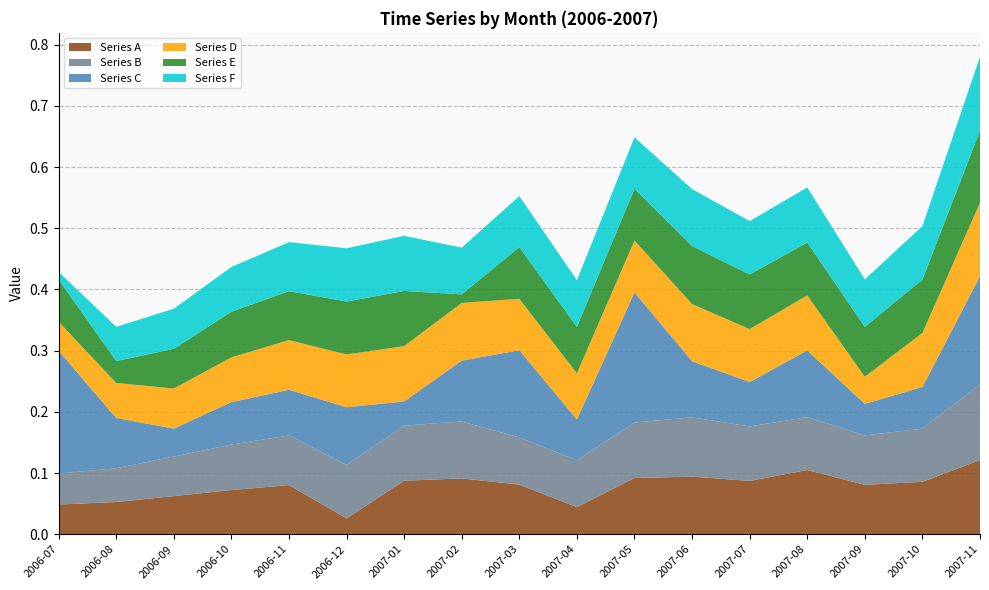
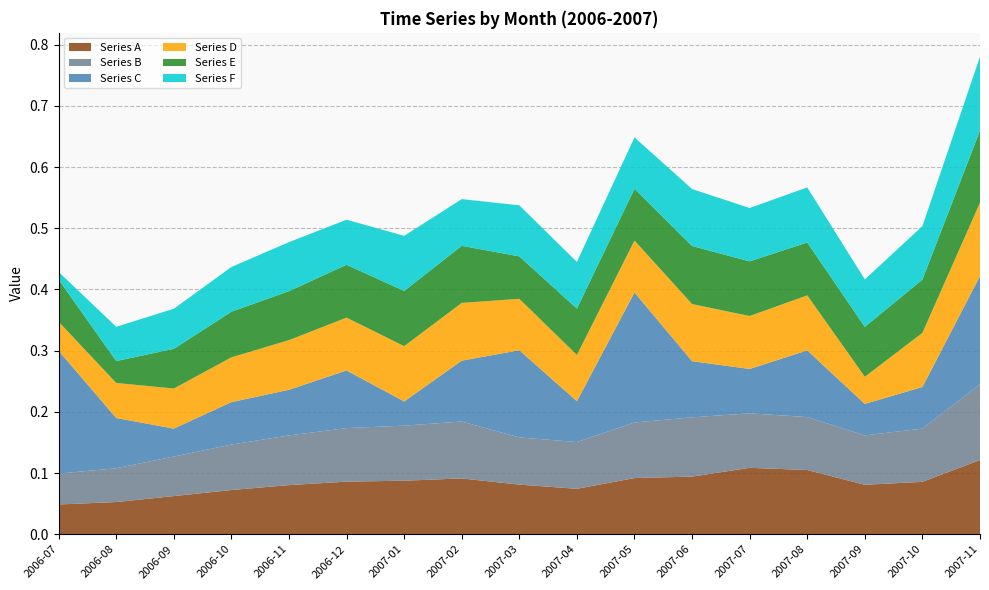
  {
    "Series A": {
      "2006-07": 0.05,
      "2006-08": 0.05,
      "2006-09": 0.06,
      "2006-10": 0.07,
      "2006-11": 0.08,
-     "2006-12": 0.03,
+     "2006-12": 0.09,
      "2007-01": 0.09,
      "2007-02": 0.09,
      "2007-03": 0.08,
-     "2007-04": 0.04,
+     "2007-04": 0.07,
      "2007-05": 0.09,
      "2007-06": 0.09,
-     "2007-07": 0.09,
+     "2007-07": 0.11,
      "2007-08": 0.10,
      "2007-09": 0.08,
      "2007-10": 0.09,
      "2007-11": 0.12
    },
    "Series D": {
      "2006-07": 0.05,
      "2006-08": 0.06,
      "2006-09": 0.07,
      "2006-10": 0.07,
      "2006-11": 0.08,
      "2006-12": 0.09,
      "2007-01": 0.09,
      "2007-02": 0.09,
      "2007-03": 0.08,
      "2007-04": 0.08,
      "2007-05": 0.08,
      "2007-06": 0.09,
      "2007-07": 0.09,
      "2007-08": 0.09,
      "2007-09": 0.04,
      "2007-10": 0.09,
      "2007-11": 0.12
    },
    "Series E": {
      "2006-07": 0.07,
      "2006-08": 0.04,
      "2006-09": 0.06,
      "2006-10": 0.07,
      "2006-11": 0.08,
      "2006-12": 0.09,
      "2007-01": 0.09,
-     "2007-02": 0.01,
-     "2007-03": 0.08,
+     "2007-02": 0.09,
+     "2007-03": 0.07,
      "2007-04": 0.08,
      "2007-05": 0.08,
      "2007-06": 0.09,
      "2007-07": 0.09,
      "2007-08": 0.09,
      "2007-09": 0.08,
      "2007-10": 0.09,
      "2007-11": 0.12
    },
    "Series F": {
      "2006-07": 0.01,
      "2006-08": 0.06,
      "2006-09": 0.07,
      "2006-10": 0.07,
      "2006-11": 0.08,
-     "2006-12": 0.09,
+     "2006-12": 0.07,
      "2007-01": 0.09,
      "2007-02": 0.08,
      "2007-03": 0.08,
      "2007-04": 0.08,
      "2007-05": 0.08,
      "2007-06": 0.09,
      "2007-07": 0.09,
      "2007-08": 0.09,
      "2007-09": 0.08,
      "2007-10": 0.09,
      "2007-11": 0.12
    }
  }
